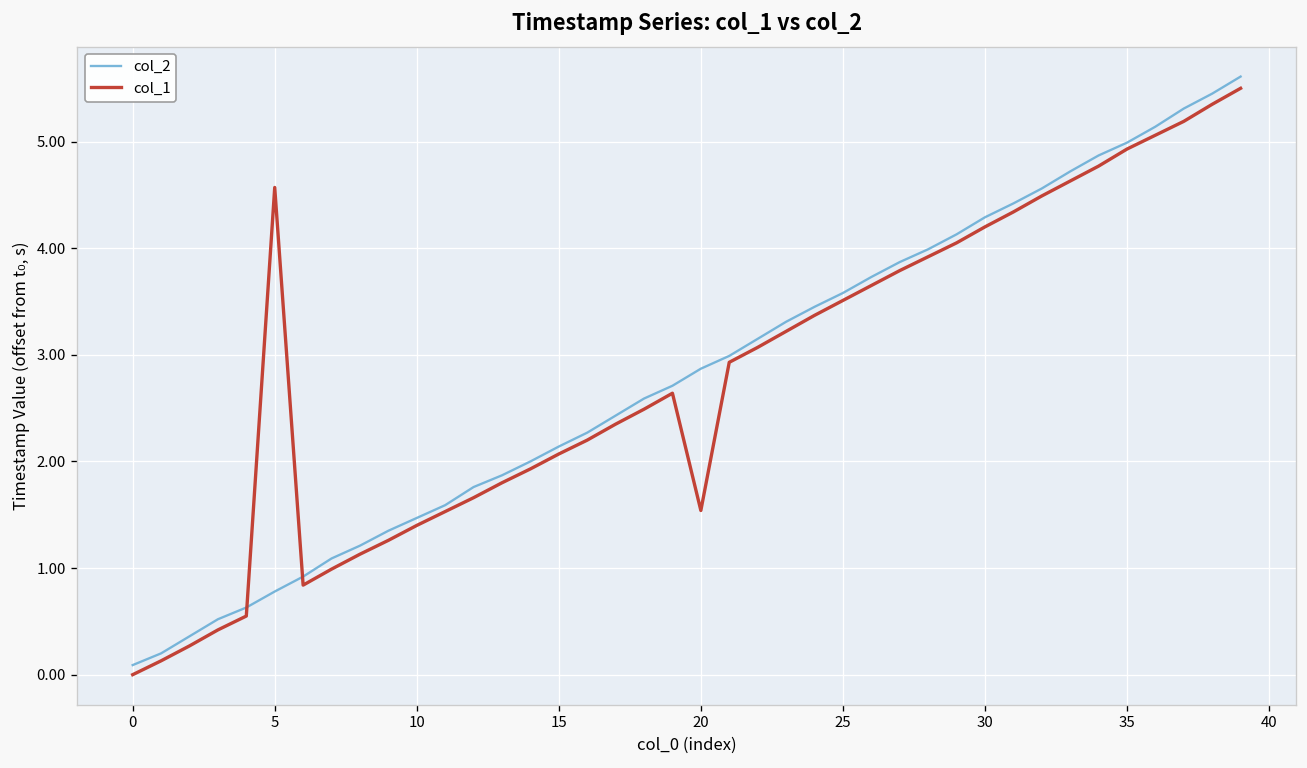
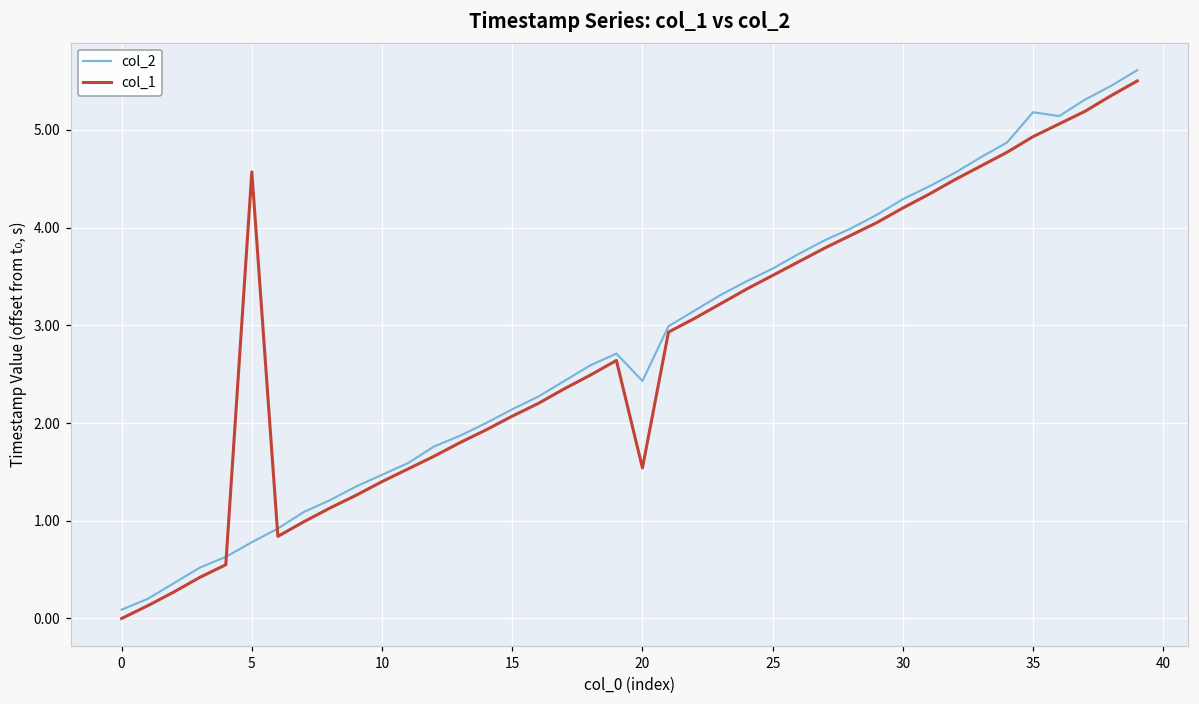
  {
    "col_2": {
      "0": 0.1,
      "5": 0.8,
      "10": 1.5,
      "15": 2.1,
-     "20": 2.9,
+     "20": 2.4,
      "25": 3.6,
      "30": 4.3,
-     "35": 5.0
+     "35": 5.2
    },
    "col_1": {
      "0": 0.0,
      "5": 4.6,
      "10": 1.4,
      "15": 2.1,
      "20": 1.5,
      "25": 3.5,
      "30": 4.2,
      "35": 4.9
    }
  }
